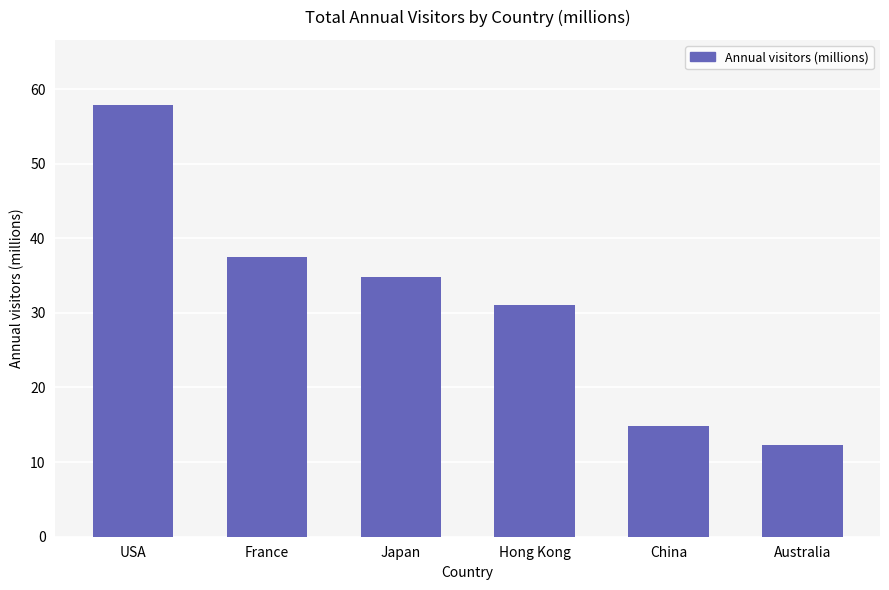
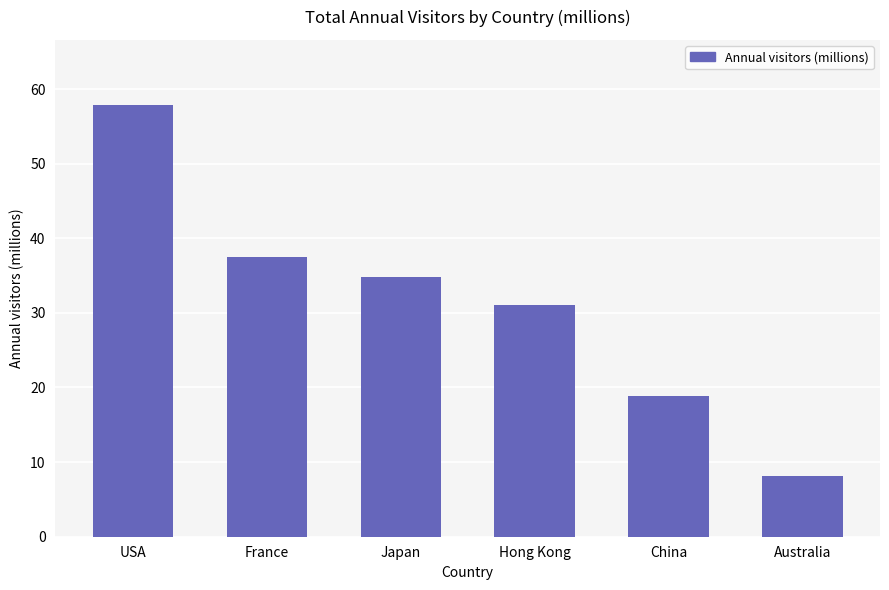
  {
    "USA": 58,
    "France": 38,
    "Japan": 35,
    "Hong Kong": 31,
-   "China": 15,
-   "Australia": 12
+   "China": 19,
+   "Australia": 8
  }
